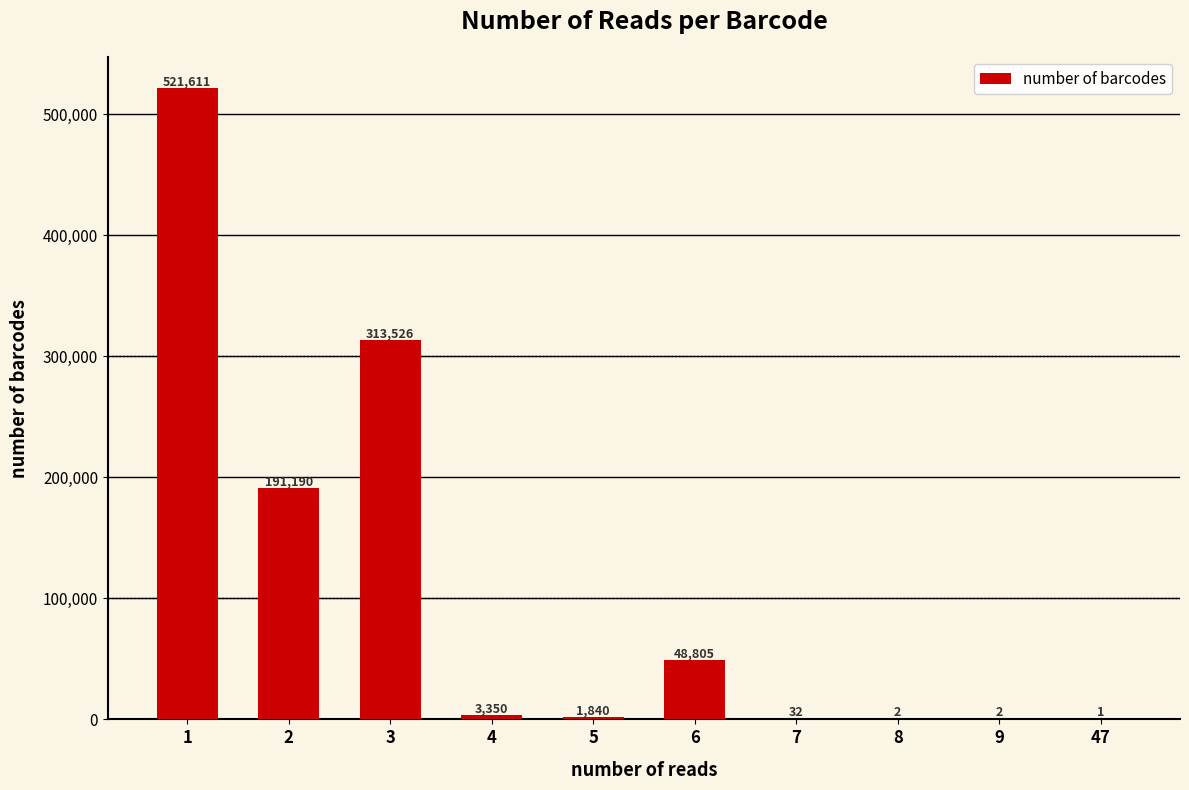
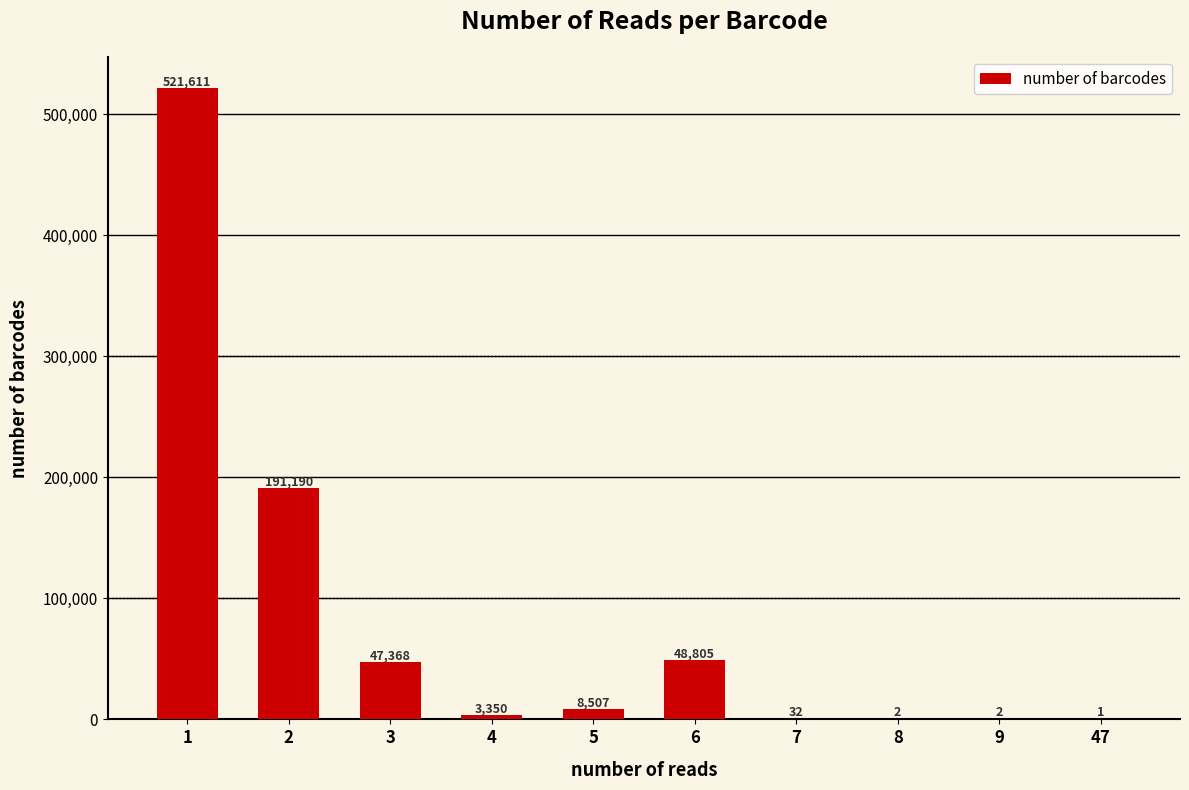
  {
    "1": "521,611",
    "2": "191,190",
-   "3": "313,526",
+   "3": "47,368",
    "4": "3,350",
-   "5": "1,840",
+   "5": "8,507",
    "6": "48,805",
    "7": "32",
    "8": "2",
    "9": "2",
    "47": "1"
  }
